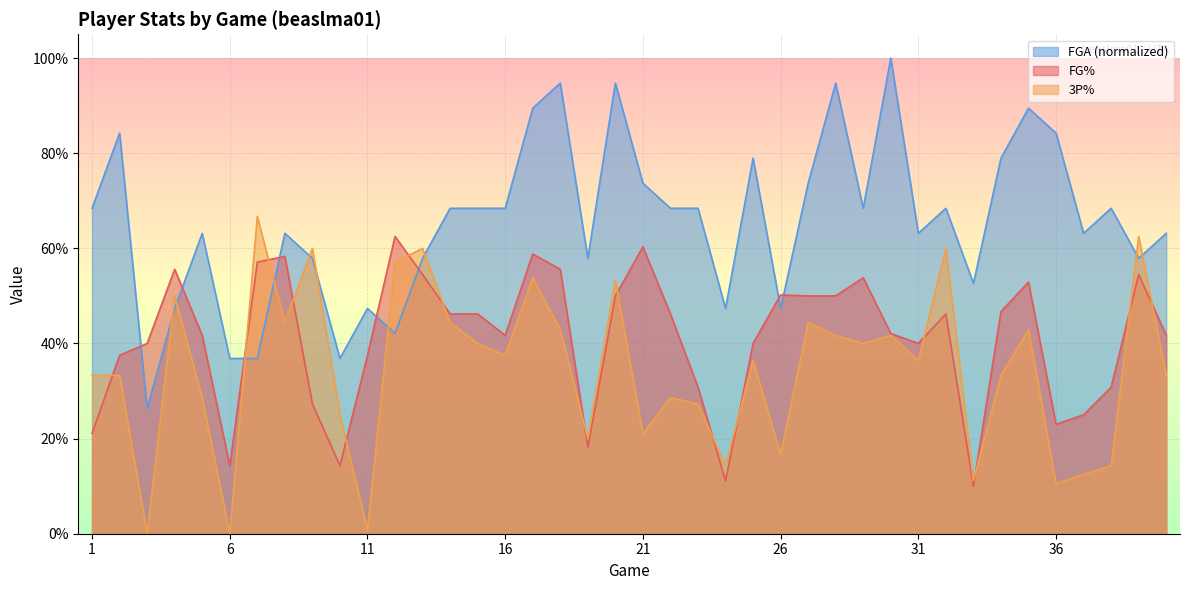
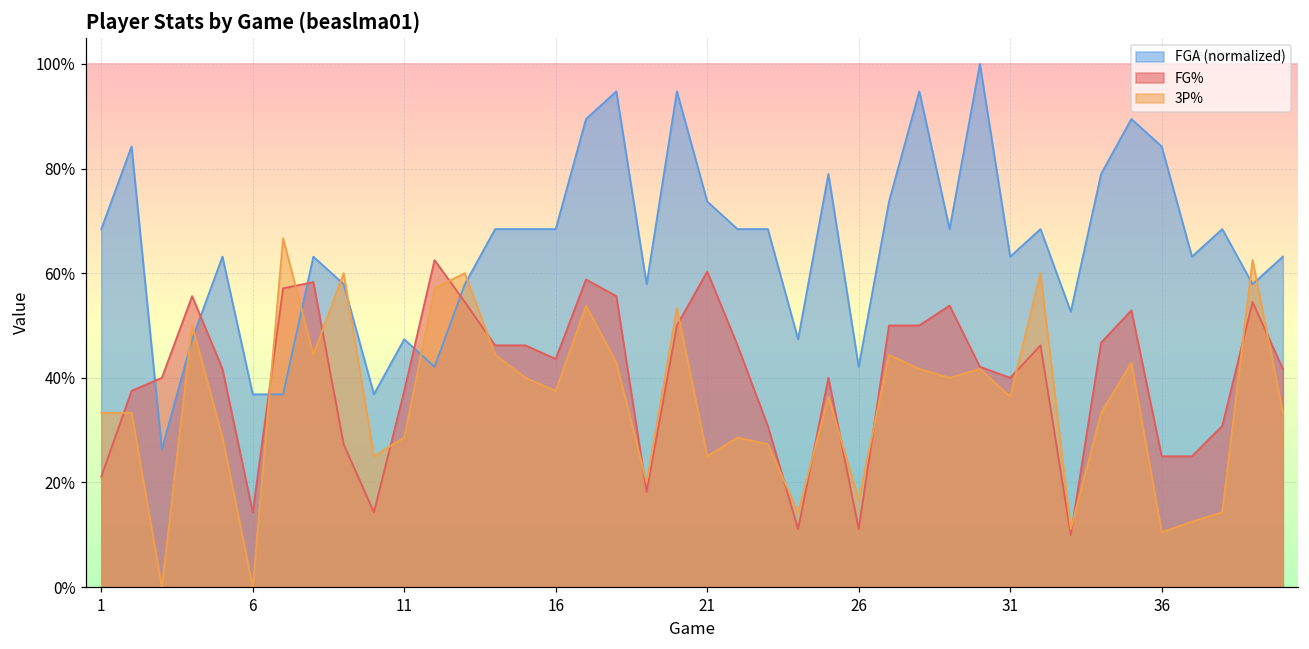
  {
    "FGA (normalized)": {
      "1": "68%",
      "6": "37%",
      "11": "47%",
      "16": "68%",
      "21": "74%",
-     "26": "47%",
+     "26": "42%",
      "31": "63%",
      "36": "84%"
    },
    "FG%": {
      "1": "21%",
      "6": "14%",
      "11": "38%",
-     "16": "42%",
+     "16": "44%",
      "21": "60%",
-     "26": "50%",
+     "26": "11%",
      "31": "40%",
-     "36": "23%"
+     "36": "25%"
    },
    "3P%": {
      "1": "33%",
      "6": "0%",
-     "11": "1%",
+     "11": "29%",
      "16": "38%",
-     "21": "21%",
+     "21": "25%",
      "26": "17%",
      "31": "36%",
      "36": "11%"
    }
  }
